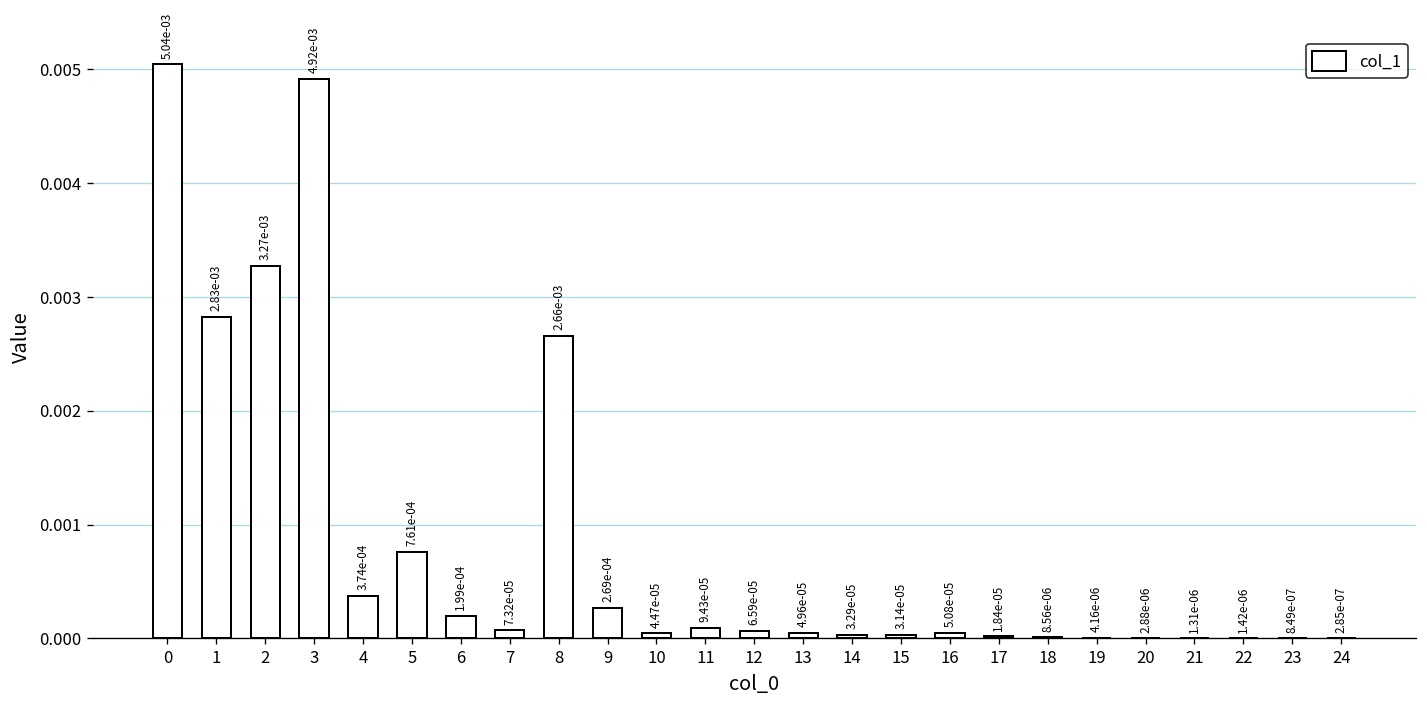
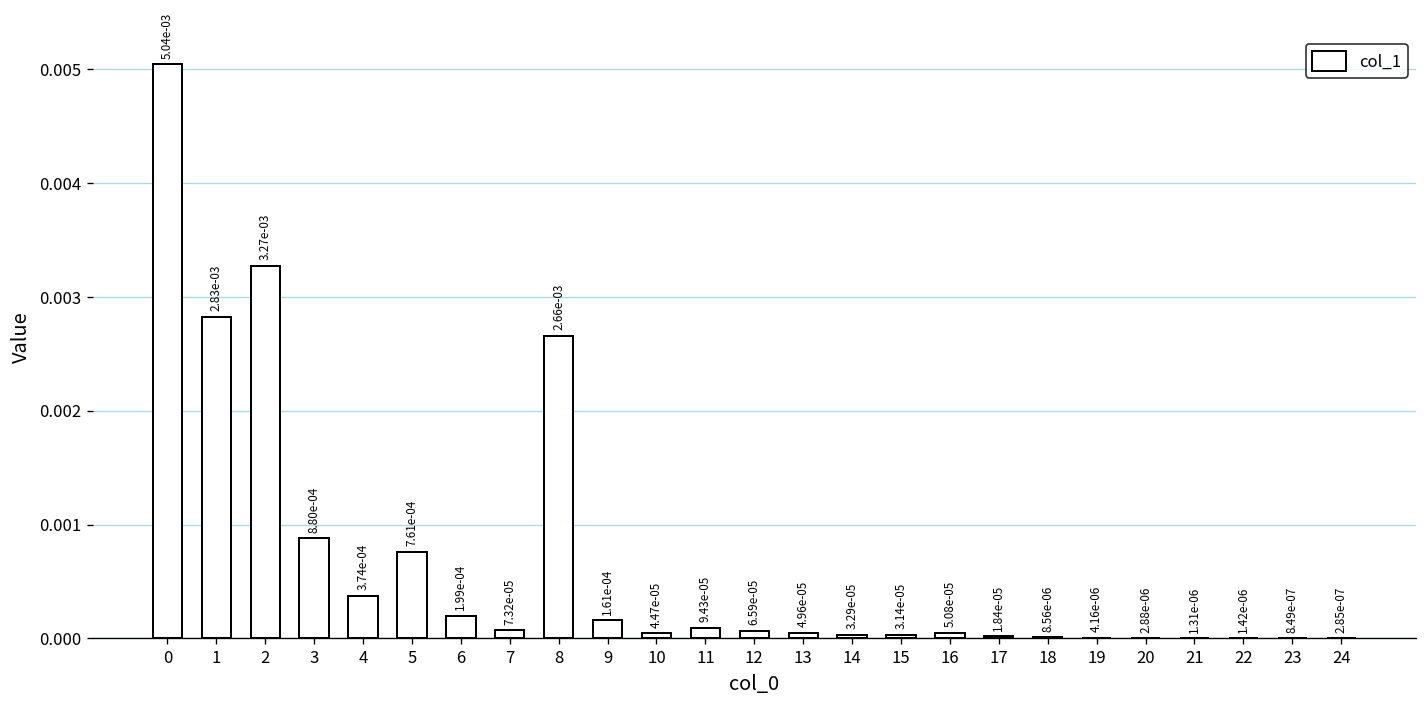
  {
    "0": "5.04e-03",
    "1": "2.83e-03",
    "2": "3.27e-03",
-   "3": "4.92e-03",
+   "3": "8.80e-04",
    "4": "3.74e-04",
    "5": "7.61e-04",
    "6": "1.99e-04",
    "7": "7.32e-05",
    "8": "2.66e-03",
-   "9": "2.69e-04",
+   "9": "1.61e-04",
    "10": "4.47e-05",
    "11": "9.43e-05",
    "12": "6.59e-05",
    "13": "4.96e-05",
    "14": "3.29e-05",
    "15": "3.14e-05",
    "16": "5.08e-05",
    "17": "1.84e-05",
    "18": "8.56e-06",
    "19": "4.16e-06",
    "20": "2.88e-06",
    "21": "1.31e-06",
    "22": "1.42e-06",
    "23": "8.49e-07",
    "24": "2.85e-07"
  }
